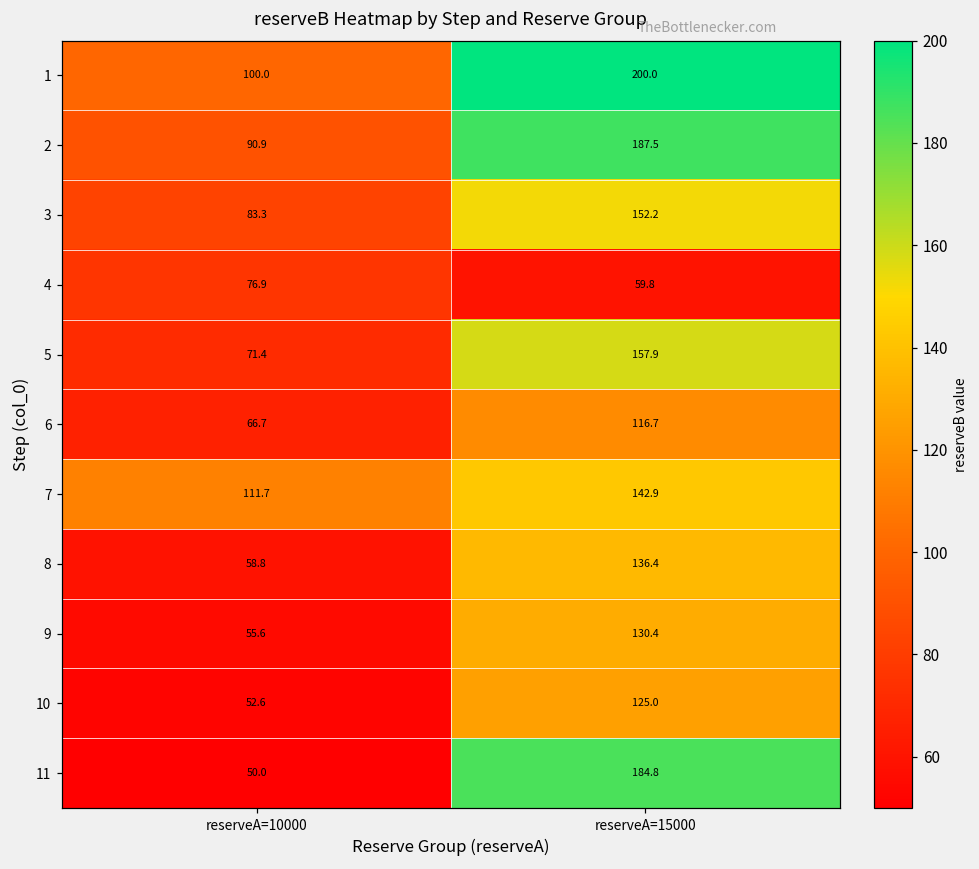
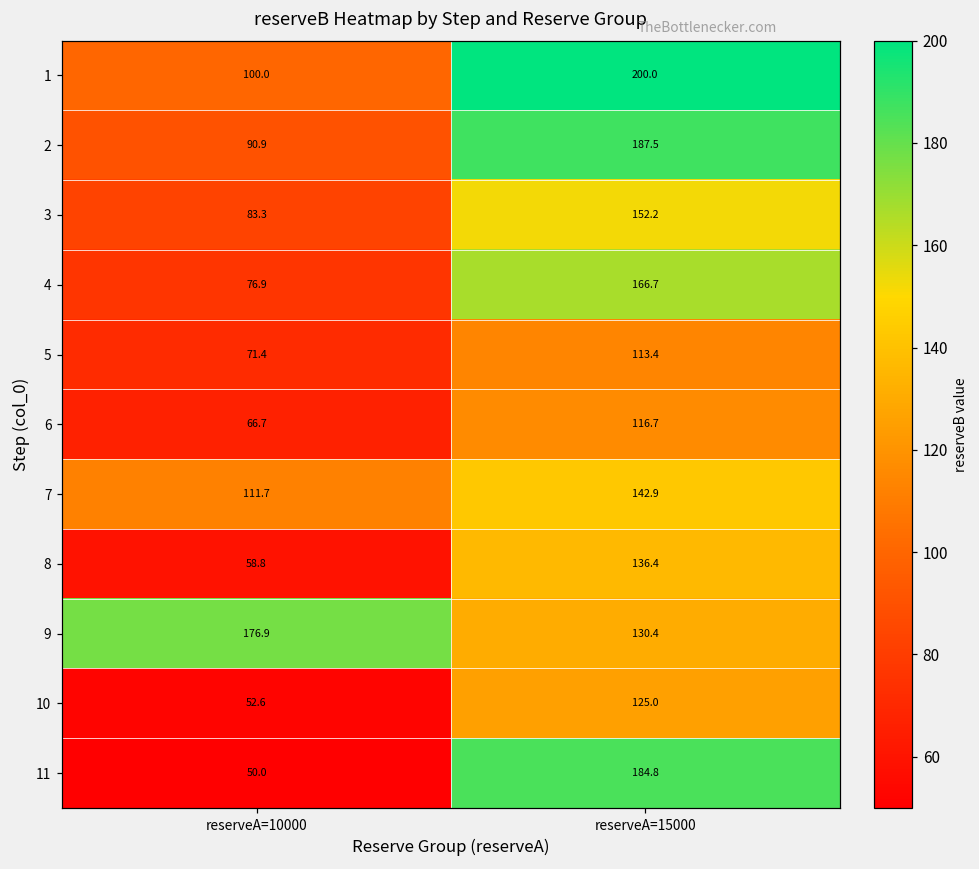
  {
    "1": {
      "reserveA=10000": 100.0,
      "reserveA=15000": 200.0
    },
    "2": {
      "reserveA=10000": 90.9,
      "reserveA=15000": 187.5
    },
    "3": {
      "reserveA=10000": 83.3,
      "reserveA=15000": 152.2
    },
    "4": {
      "reserveA=10000": 76.9,
-     "reserveA=15000": 59.8
+     "reserveA=15000": 166.7
    },
    "5": {
      "reserveA=10000": 71.4,
-     "reserveA=15000": 157.9
+     "reserveA=15000": 113.4
    },
    "6": {
      "reserveA=10000": 66.7,
      "reserveA=15000": 116.7
    },
    "7": {
      "reserveA=10000": 111.7,
      "reserveA=15000": 142.9
    },
    "8": {
      "reserveA=10000": 58.8,
      "reserveA=15000": 136.4
    },
    "9": {
-     "reserveA=10000": 55.6,
+     "reserveA=10000": 176.9,
      "reserveA=15000": 130.4
    },
    "10": {
      "reserveA=10000": 52.6,
      "reserveA=15000": 125.0
    },
    "11": {
      "reserveA=10000": 50.0,
      "reserveA=15000": 184.8
    }
  }
